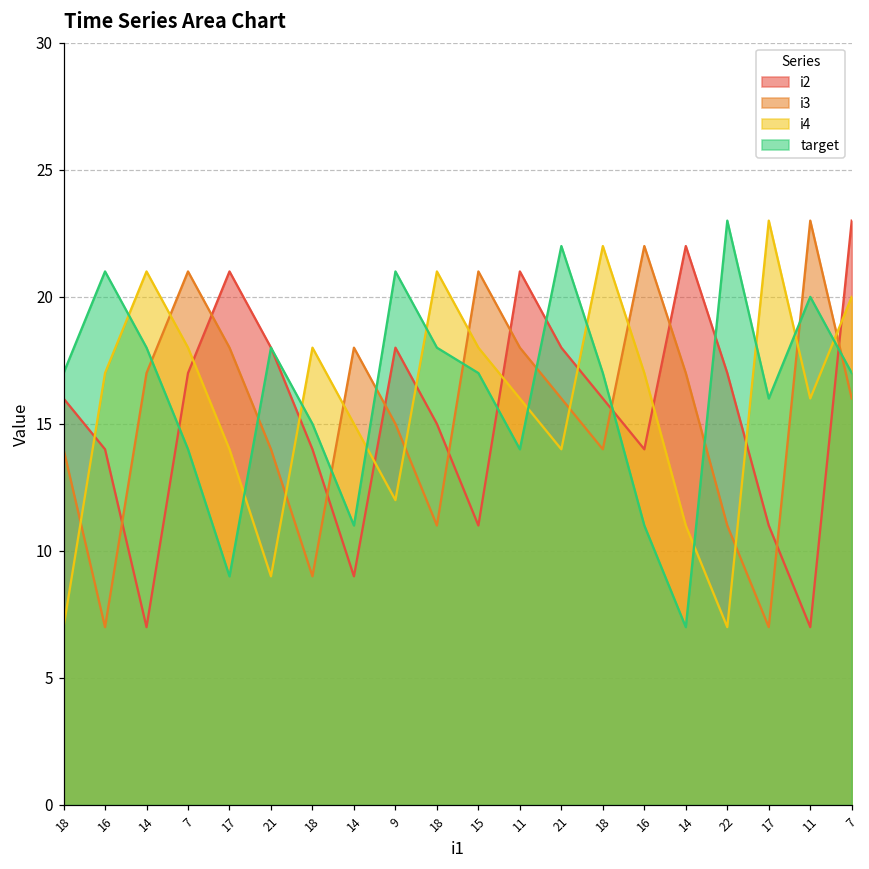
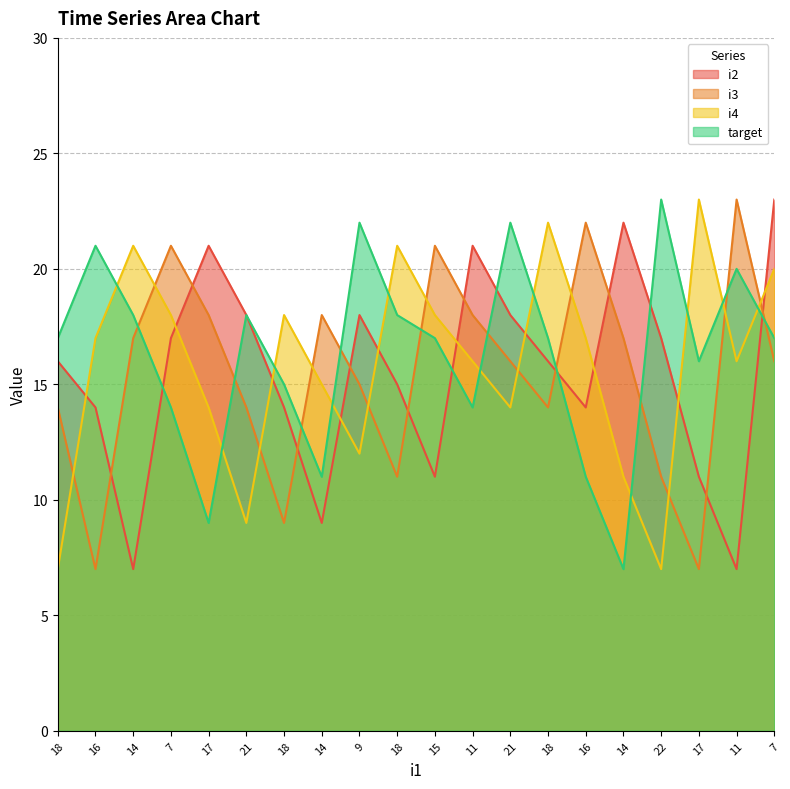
  {
    "i4": {
      "9": 12,
      "15": 18,
      "22": 7
    },
    "target": {
-     "9": 21,
+     "9": 22,
      "15": 17,
      "22": 23
    }
  }
